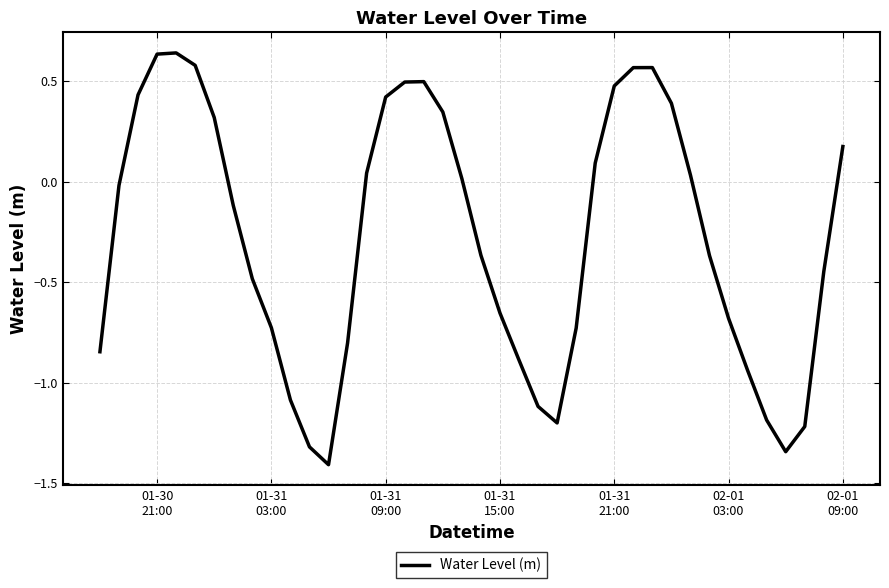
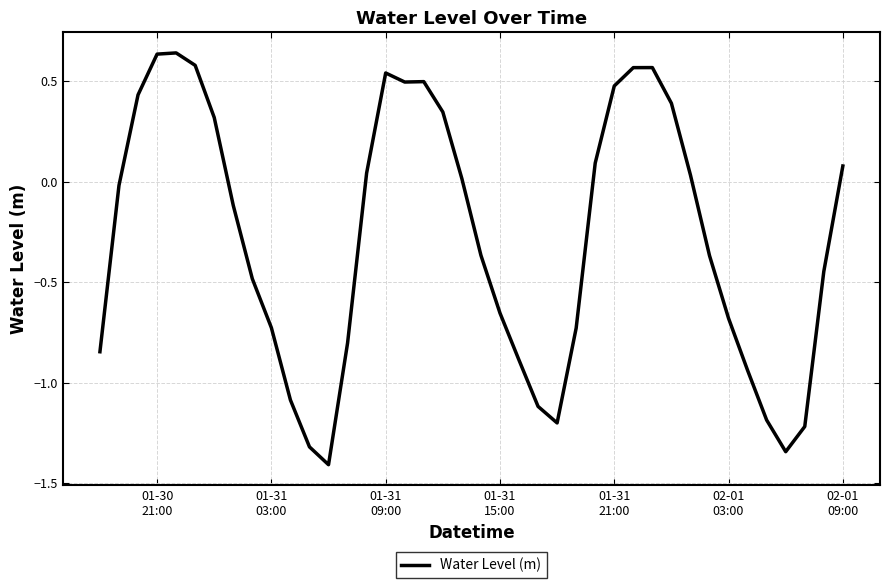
  {
    "01-30 21:00": 0.64,
    "01-31 03:00": -0.73,
-   "01-31 09:00": 0.42,
+   "01-31 09:00": 0.54,
    "01-31 15:00": -0.65,
    "01-31 21:00": 0.48,
    "02-01 03:00": -0.68,
-   "02-01 09:00": 0.18
+   "02-01 09:00": 0.08
  }
